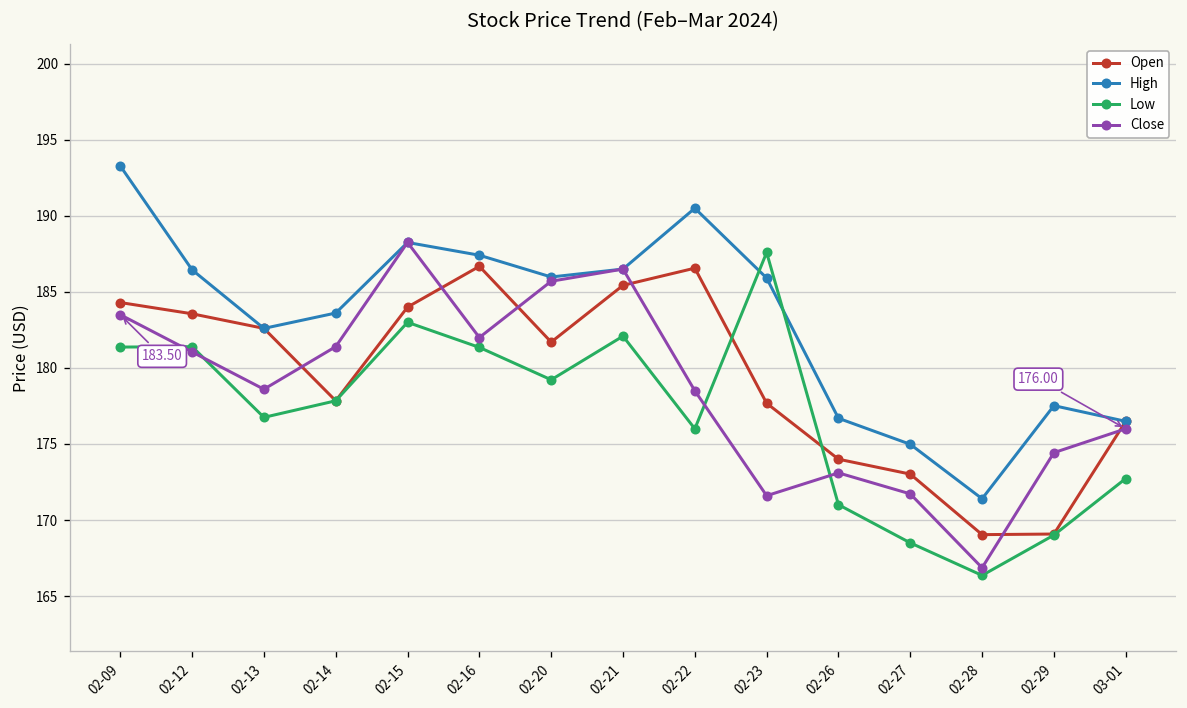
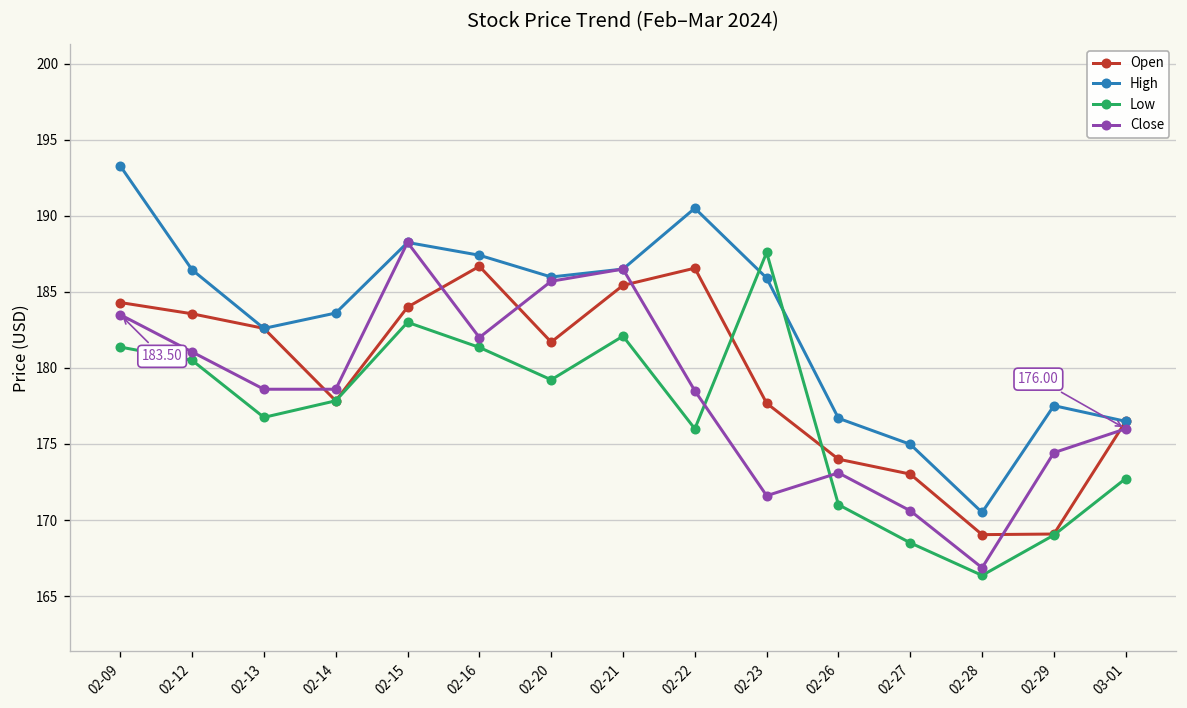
  {
    "Open": {
      "02-09": 184.3,
      "02-12": 183.6,
      "02-15": 184.0,
      "02-16": 186.7,
      "02-20": 181.7,
      "02-21": 185.4,
      "02-22": 186.6,
      "02-23": 177.7,
      "02-26": 174.0,
      "02-27": 173.0,
      "02-28": 169.0
    },
    "High": {
      "02-09": 193.3,
      "02-12": 186.5,
      "02-14": 183.6,
      "02-16": 187.4,
      "02-20": 186.0,
      "02-22": 190.5,
      "02-23": 185.9,
      "02-26": 176.7,
      "02-27": 175.0,
-     "02-28": 171.4
+     "02-28": 170.5
    },
    "Low": {
-     "02-12": 181.4,
+     "02-12": 180.5,
      "02-13": 176.8,
      "02-15": 183.0,
      "02-16": 181.4,
      "02-20": 179.2,
      "02-21": 182.1,
      "02-22": 176.0,
      "02-23": 187.6,
      "02-26": 171.0,
      "02-27": 168.5,
      "02-28": 166.4,
      "03-01": 172.7
    },
    "Close": {
      "02-12": 181.1,
      "02-13": 178.6,
-     "02-14": 181.4,
+     "02-14": 178.6,
      "02-16": 182.0,
      "02-20": 185.7,
      "02-22": 178.5,
      "02-23": 171.6,
      "02-26": 173.1,
-     "02-27": 171.7,
+     "02-27": 170.6,
      "02-28": 166.9,
      "02-29": 174.4,
      "03-01": 176.0
    }
  }
